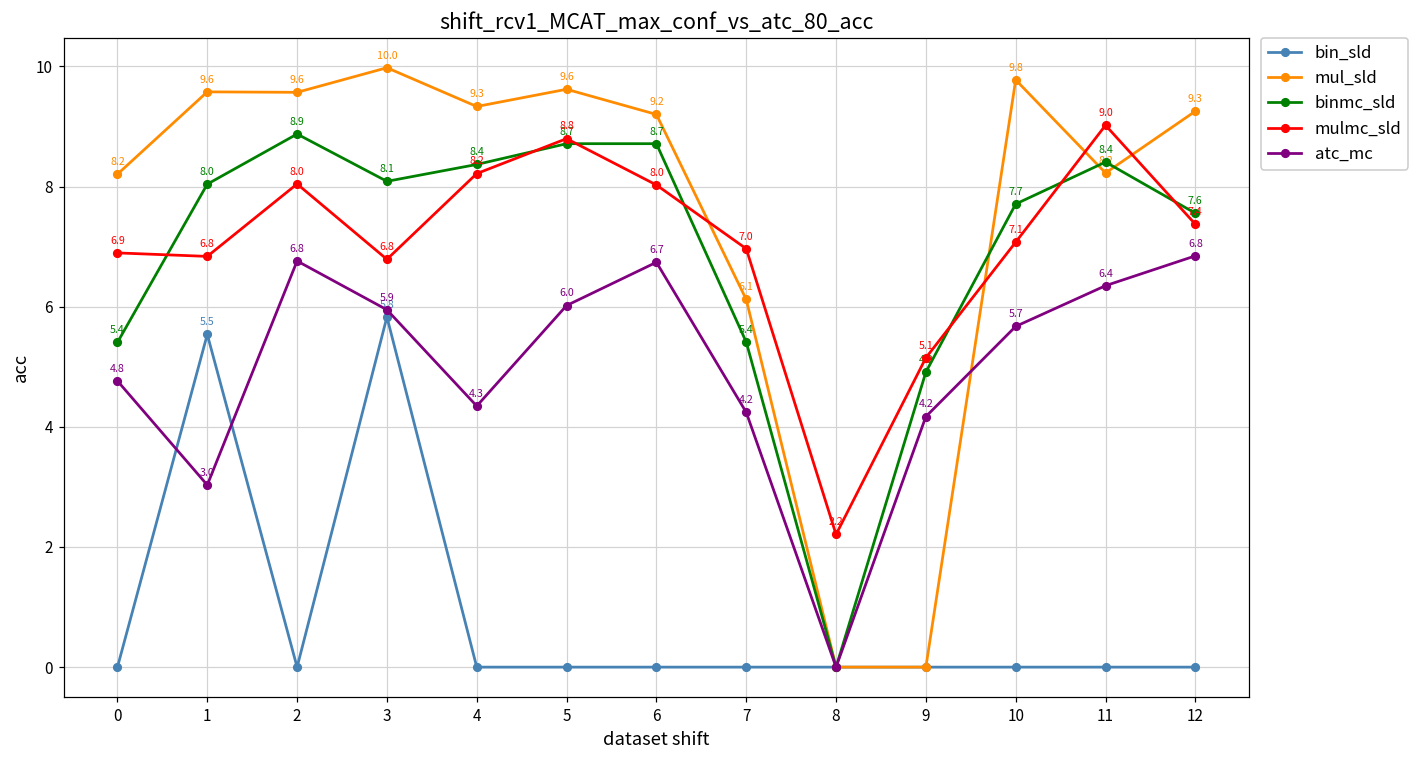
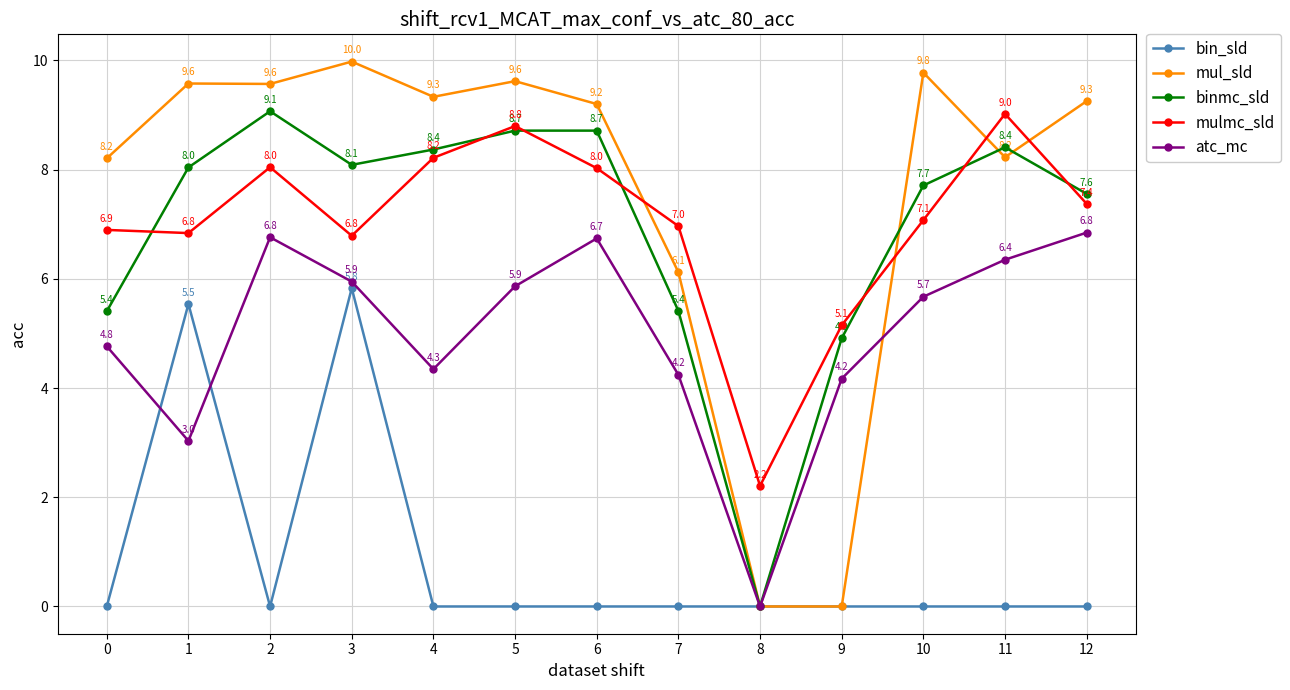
  {
    "bin_sld": {
      "1": 5.5
    },
    "mul_sld": {
      "0": 8.2,
      "1": 9.6,
      "2": 9.6,
      "3": 10.0,
      "4": 9.3,
      "5": 9.6,
      "6": 9.2,
      "7": 6.1,
      "10": 9.8,
      "12": 9.3
    },
    "binmc_sld": {
      "0": 5.4,
      "1": 8.0,
-     "2": 8.9,
+     "2": 9.1,
      "3": 8.1,
      "6": 8.7,
      "7": 5.4,
      "10": 7.7,
      "11": 8.4,
      "12": 7.6
    },
    "mulmc_sld": {
      "0": 6.9,
      "1": 6.8,
      "2": 8.0,
      "3": 6.8,
      "6": 8.0,
      "7": 7.0,
      "8": 2.2,
      "9": 5.1,
      "10": 7.1,
      "11": 9.0
    },
    "atc_mc": {
      "0": 4.8,
      "1": 3.0,
      "2": 6.8,
      "4": 4.3,
-     "5": 6.0,
+     "5": 5.9,
      "6": 6.7,
      "7": 4.2,
      "9": 4.2,
      "10": 5.7,
      "11": 6.4,
      "12": 6.8
    }
  }
